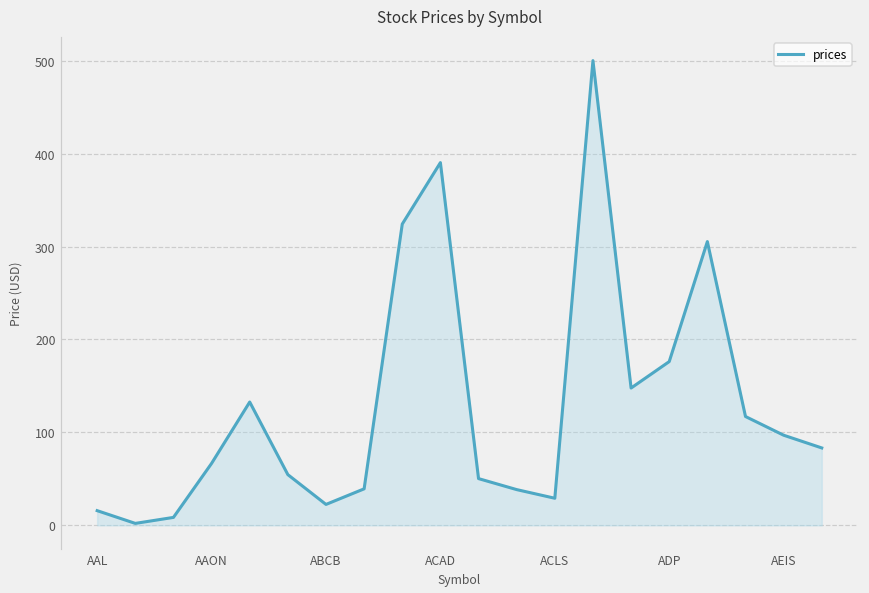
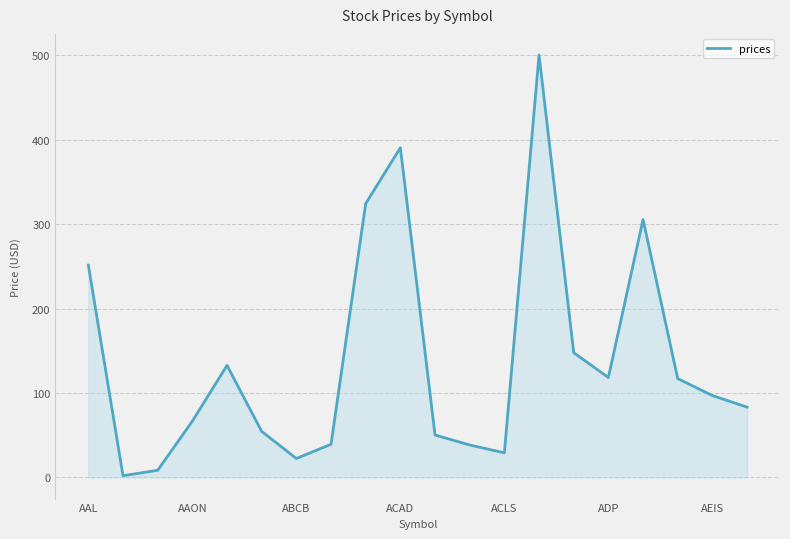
  {
-   "AAL": 20,
+   "AAL": 250,
    "AAON": 70,
    "ABCB": 20,
    "ACAD": 390,
    "ACLS": 30,
-   "ADP": 180,
+   "ADP": 120,
    "AEIS": 100
  }
